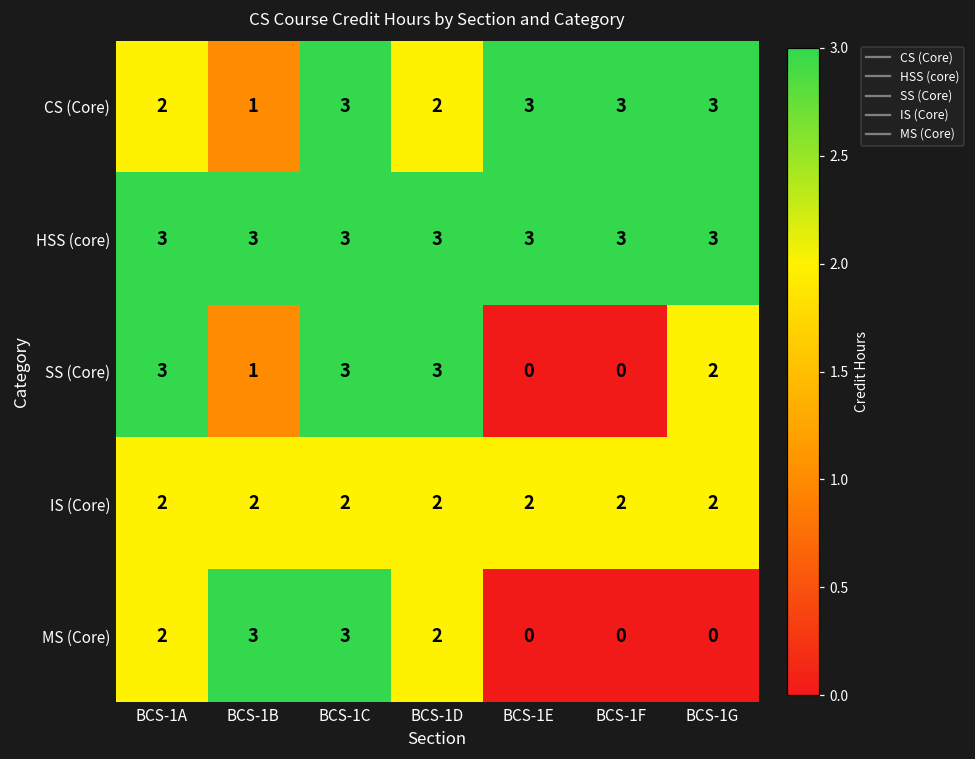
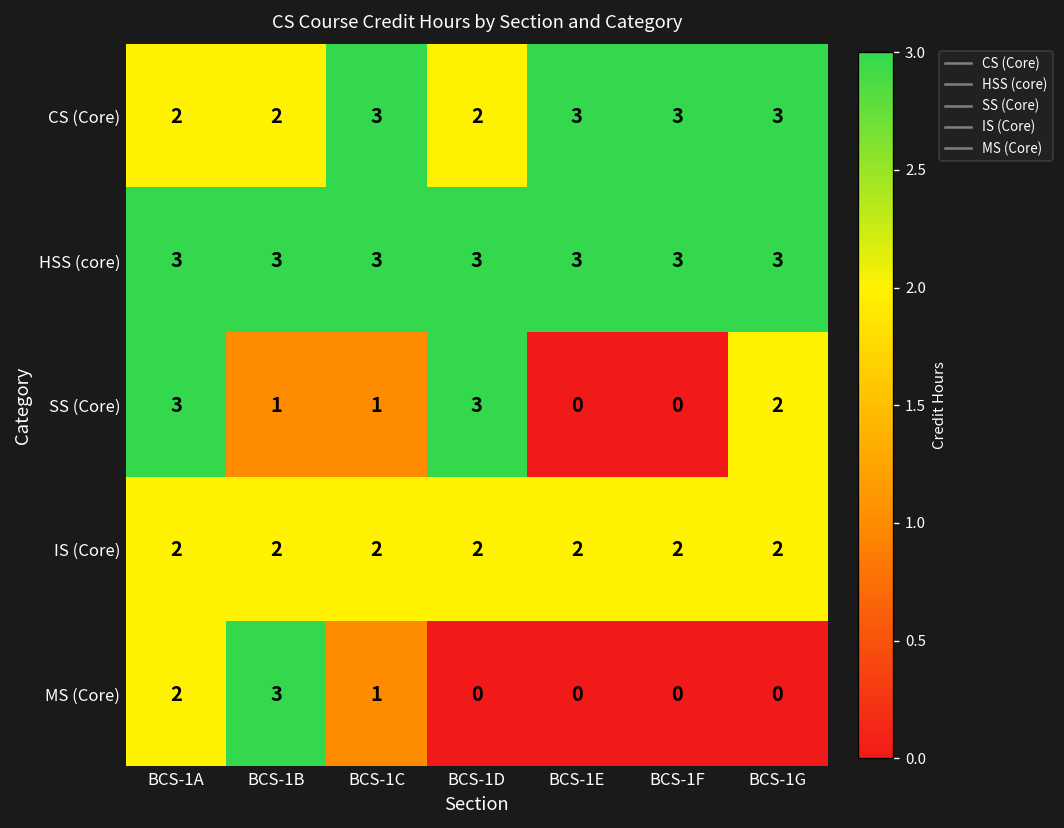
  {
    "CS (Core)": {
      "BCS-1A": 2,
-     "BCS-1B": 1,
+     "BCS-1B": 2,
      "BCS-1C": 3,
      "BCS-1D": 2,
      "BCS-1E": 3,
      "BCS-1F": 3,
      "BCS-1G": 3
    },
    "HSS (core)": {
      "BCS-1A": 3,
      "BCS-1B": 3,
      "BCS-1C": 3,
      "BCS-1D": 3,
      "BCS-1E": 3,
      "BCS-1F": 3,
      "BCS-1G": 3
    },
    "SS (Core)": {
      "BCS-1A": 3,
      "BCS-1B": 1,
-     "BCS-1C": 3,
+     "BCS-1C": 1,
      "BCS-1D": 3,
      "BCS-1E": 0,
      "BCS-1F": 0,
      "BCS-1G": 2
    },
    "IS (Core)": {
      "BCS-1A": 2,
      "BCS-1B": 2,
      "BCS-1C": 2,
      "BCS-1D": 2,
      "BCS-1E": 2,
      "BCS-1F": 2,
      "BCS-1G": 2
    },
    "MS (Core)": {
      "BCS-1A": 2,
      "BCS-1B": 3,
-     "BCS-1C": 3,
-     "BCS-1D": 2,
+     "BCS-1C": 1,
+     "BCS-1D": 0,
      "BCS-1E": 0,
      "BCS-1F": 0,
      "BCS-1G": 0
    }
  }
